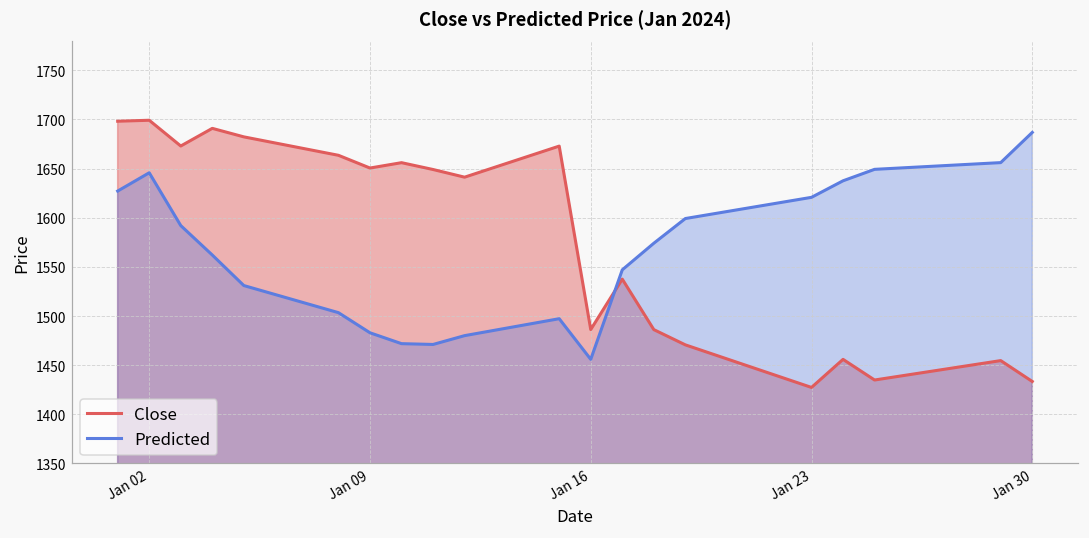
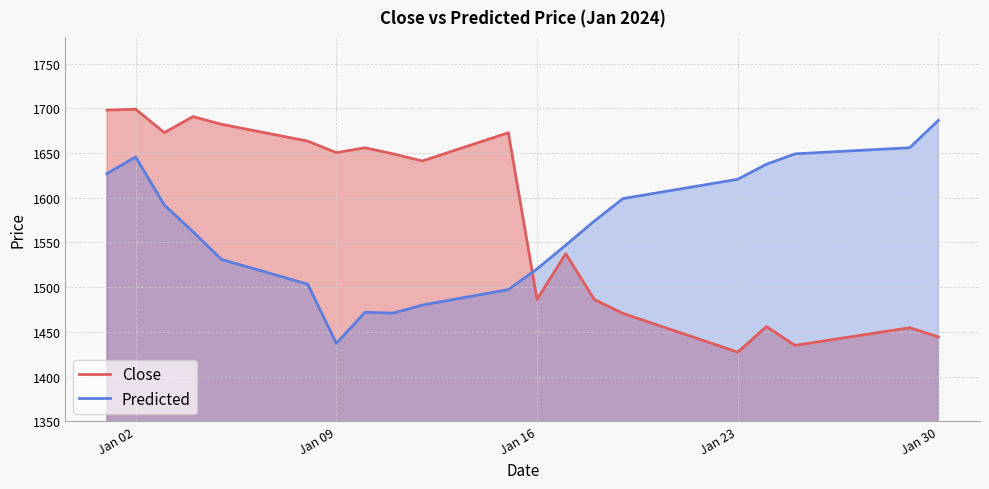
  {
    "Close": {
      "Jan 02": 1700,
      "Jan 09": 1650,
      "Jan 16": 1490,
      "Jan 23": 1430,
-     "Jan 30": 1430
+     "Jan 30": 1440
    },
    "Predicted": {
      "Jan 02": 1650,
-     "Jan 09": 1480,
-     "Jan 16": 1460,
+     "Jan 09": 1440,
+     "Jan 16": 1520,
      "Jan 23": 1620,
      "Jan 30": 1690
    }
  }
